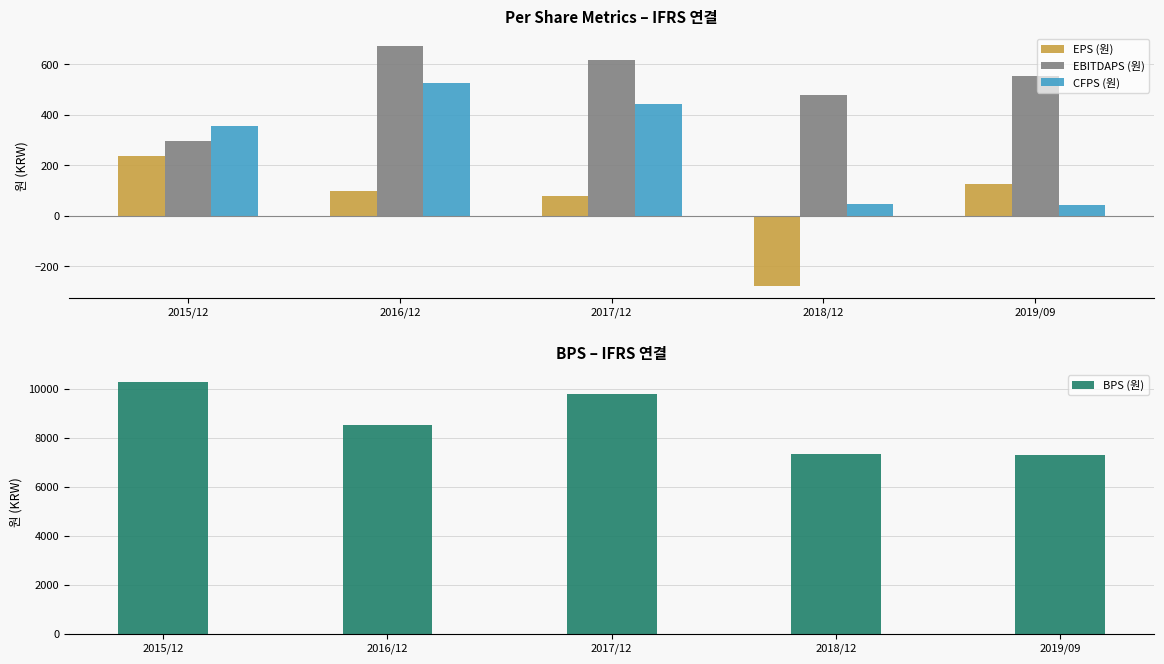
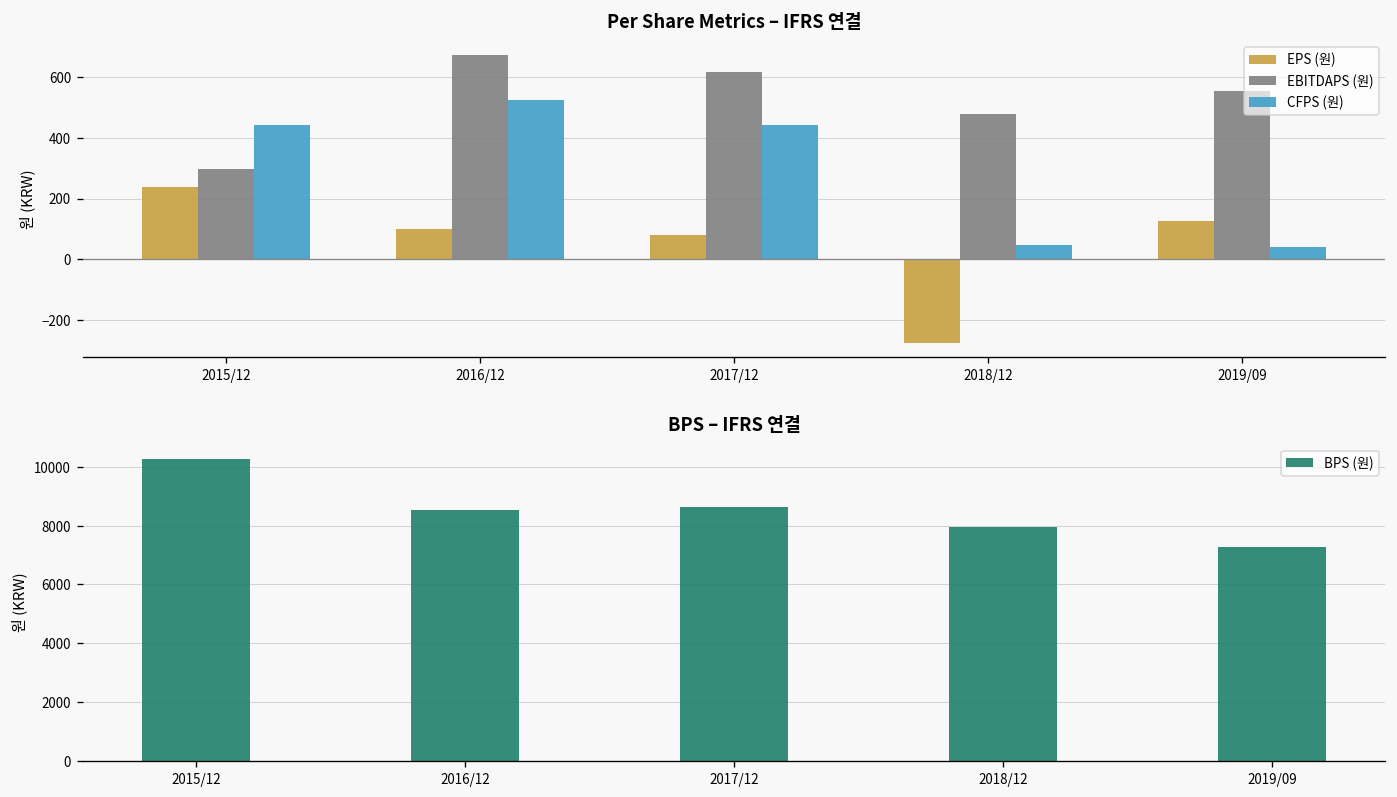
  {
    "Per Share Metrics – IFRS 연결": {
      "EPS (원)": {
        "2015/12": 240,
        "2016/12": 100,
        "2017/12": 80,
        "2018/12": -280,
        "2019/09": 130
      },
      "EBITDAPS (원)": {
        "2015/12": 300,
        "2016/12": 670,
        "2017/12": 620,
        "2018/12": 480,
        "2019/09": 560
      },
      "CFPS (원)": {
-       "2015/12": 360,
+       "2015/12": 440,
        "2016/12": 520,
        "2017/12": 440,
        "2018/12": 50,
        "2019/09": 40
      }
    },
    "BPS – IFRS 연결": {
      "2015/12": 10300,
      "2016/12": 8500,
-     "2017/12": 9800,
-     "2018/12": 7400,
+     "2017/12": 8600,
+     "2018/12": 8000,
      "2019/09": 7300
    }
  }
